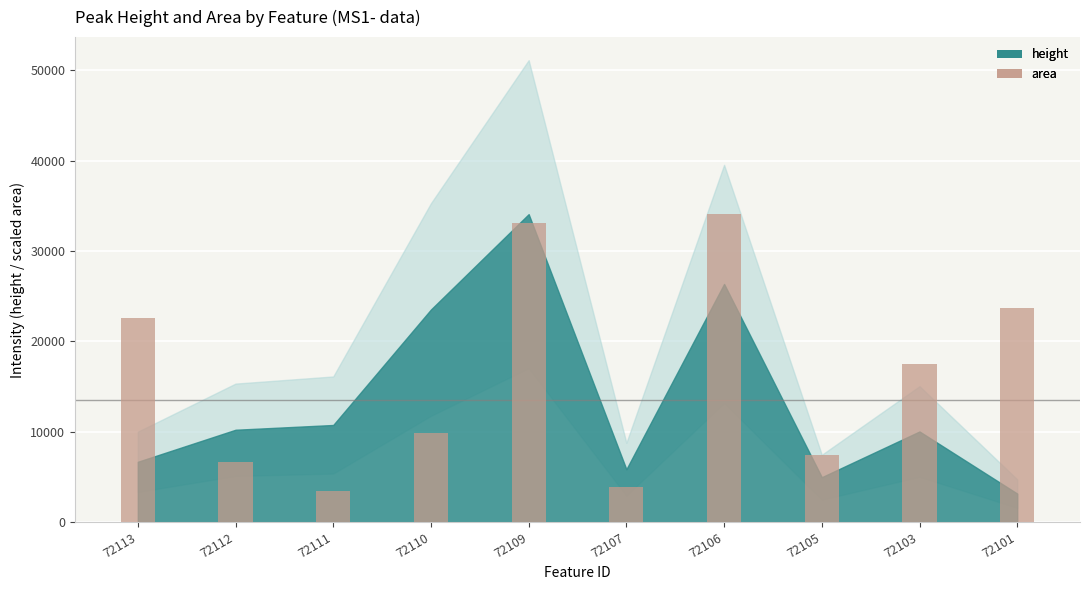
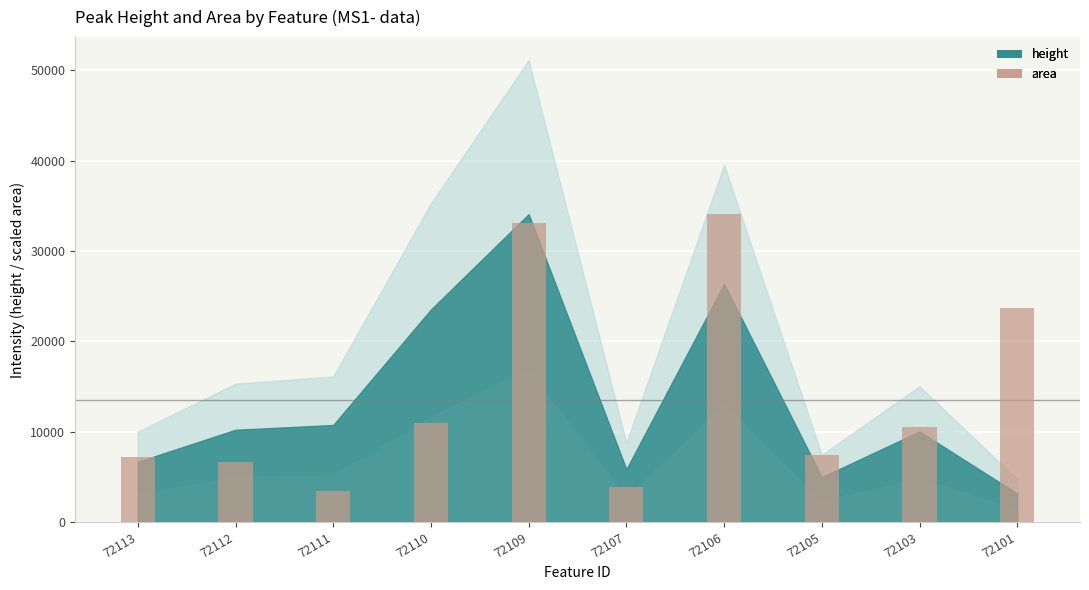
  {
    "area": {
-     "72113": 23000,
+     "72113": 7000,
      "72112": 7000,
      "72111": 3000,
-     "72110": 10000,
+     "72110": 11000,
      "72109": 33000,
      "72107": 4000,
      "72106": 34000,
      "72105": 7000,
-     "72103": 17000,
+     "72103": 11000,
      "72101": 24000
    },
    "height": {
      "72113": 7000,
      "72112": 10000,
      "72111": 11000,
      "72110": 24000,
      "72109": 34000,
      "72107": 6000,
      "72106": 26000,
      "72105": 5000,
      "72103": 10000,
      "72101": 3000
    }
  }
